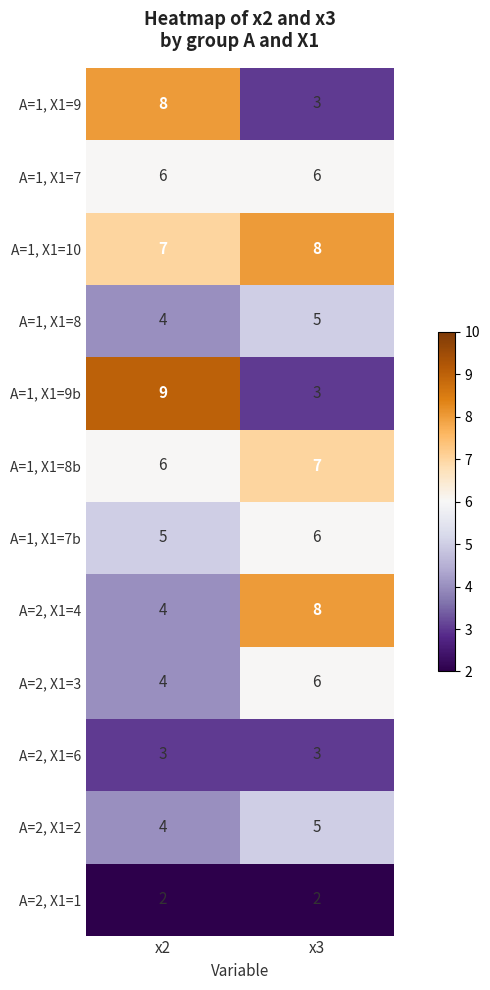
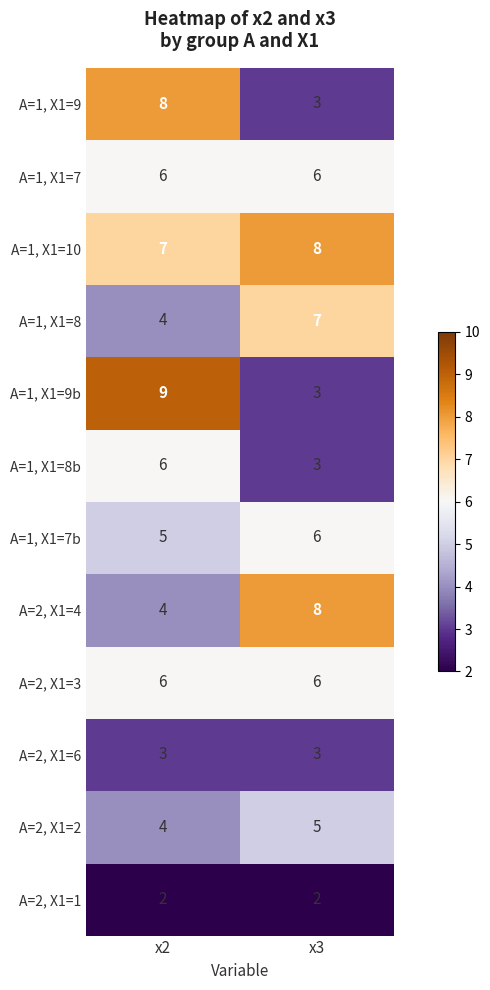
  {
    "A=1, X1=9": {
      "x2": 8,
      "x3": 3
    },
    "A=1, X1=7": {
      "x2": 6,
      "x3": 6
    },
    "A=1, X1=10": {
      "x2": 7,
      "x3": 8
    },
    "A=1, X1=8": {
      "x2": 4,
-     "x3": 5
+     "x3": 7
    },
    "A=1, X1=9b": {
      "x2": 9,
      "x3": 3
    },
    "A=1, X1=8b": {
      "x2": 6,
-     "x3": 7
+     "x3": 3
    },
    "A=1, X1=7b": {
      "x2": 5,
      "x3": 6
    },
    "A=2, X1=4": {
      "x2": 4,
      "x3": 8
    },
    "A=2, X1=3": {
-     "x2": 4,
+     "x2": 6,
      "x3": 6
    },
    "A=2, X1=6": {
      "x2": 3,
      "x3": 3
    },
    "A=2, X1=2": {
      "x2": 4,
      "x3": 5
    },
    "A=2, X1=1": {
      "x2": 2,
      "x3": 2
    }
  }
